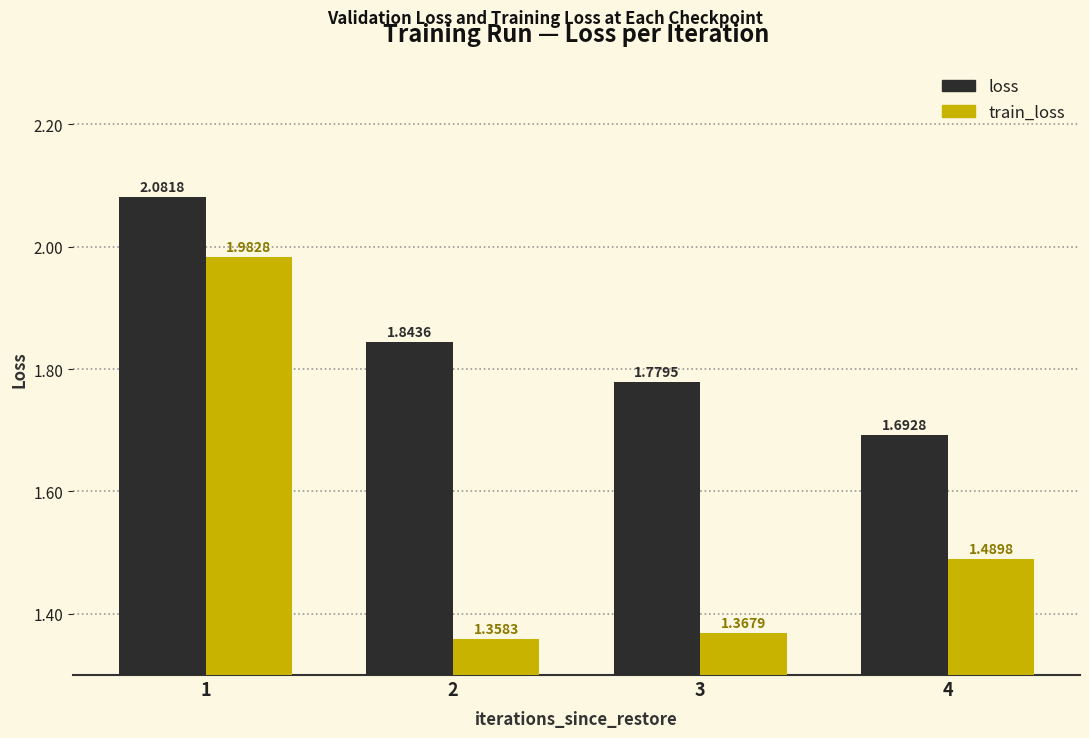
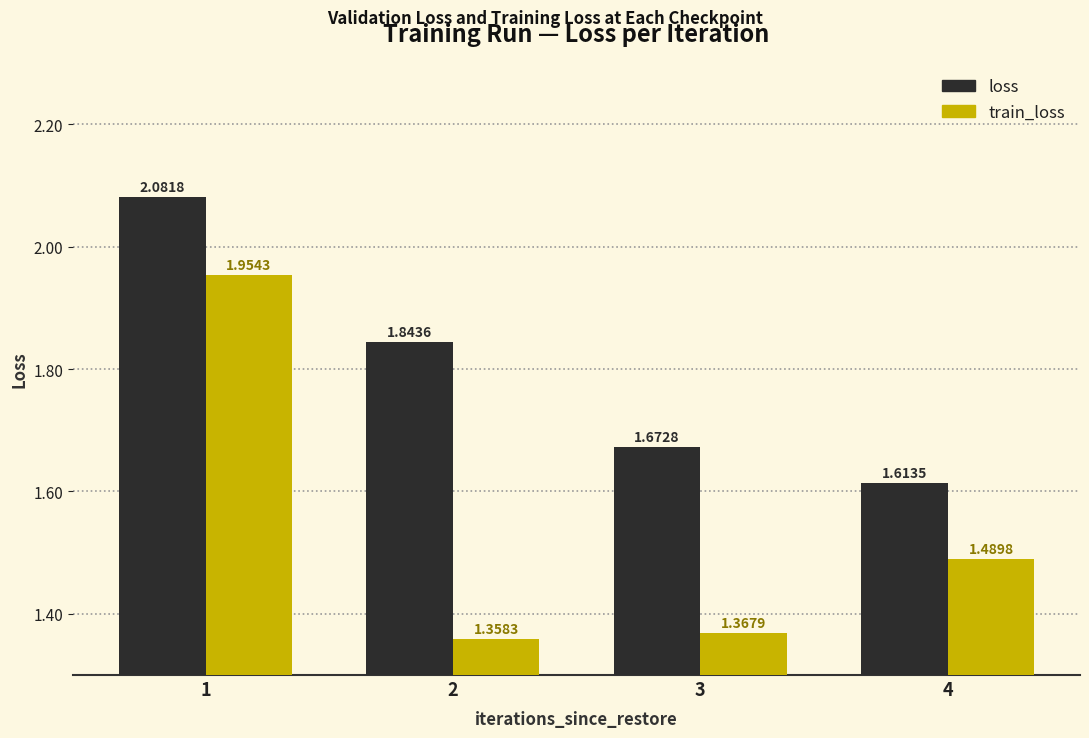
  {
    "loss": {
      "1": 2.0818,
      "2": 1.8436,
-     "3": 1.7795,
-     "4": 1.6928
+     "3": 1.6728,
+     "4": 1.6135
    },
    "train_loss": {
-     "1": 1.9828,
+     "1": 1.9543,
      "2": 1.3583,
      "3": 1.3679,
      "4": 1.4898
    }
  }
